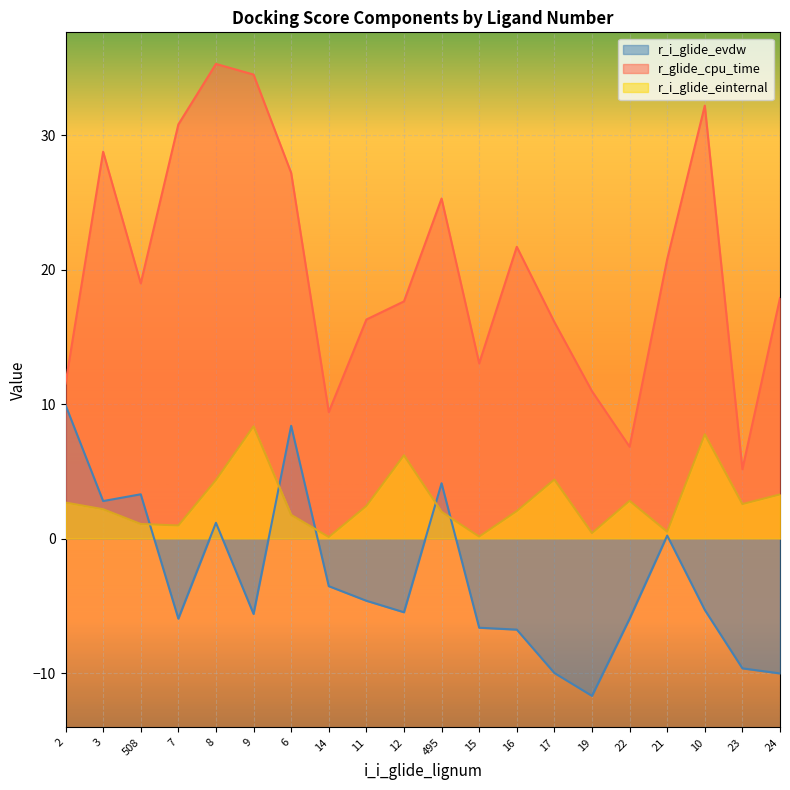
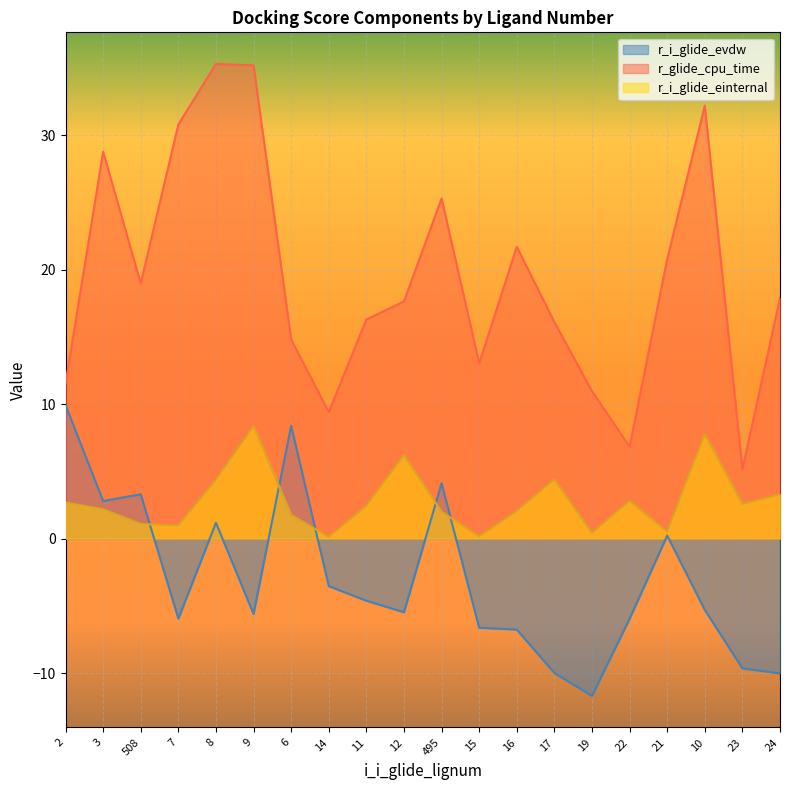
  {
    "r_glide_cpu_time": {
      "2": 11.5,
      "3": 28.8,
      "508": 19.0,
      "7": 30.8,
      "8": 35.3,
-     "9": 34.5,
-     "6": 27.2,
+     "9": 35.2,
+     "6": 14.8,
      "14": 9.4,
      "11": 16.3,
      "12": 17.6,
      "495": 25.3,
      "15": 13.0,
      "16": 21.7,
      "17": 16.1,
      "19": 11.0,
      "22": 6.8,
      "21": 20.8,
      "10": 32.2,
      "23": 5.2,
      "24": 17.9
    },
    "r_i_glide_einternal": {
      "2": 2.7,
      "3": 2.2,
      "508": 1.1,
      "7": 1.0,
      "8": 4.4,
      "9": 8.3,
      "6": 1.8,
      "11": 2.4,
      "12": 6.2,
      "495": 2.0,
      "16": 2.0,
      "17": 4.4,
      "19": 0.4,
      "22": 2.8,
      "21": 0.5,
      "10": 7.8,
      "23": 2.6,
      "24": 3.3
    }
  }
